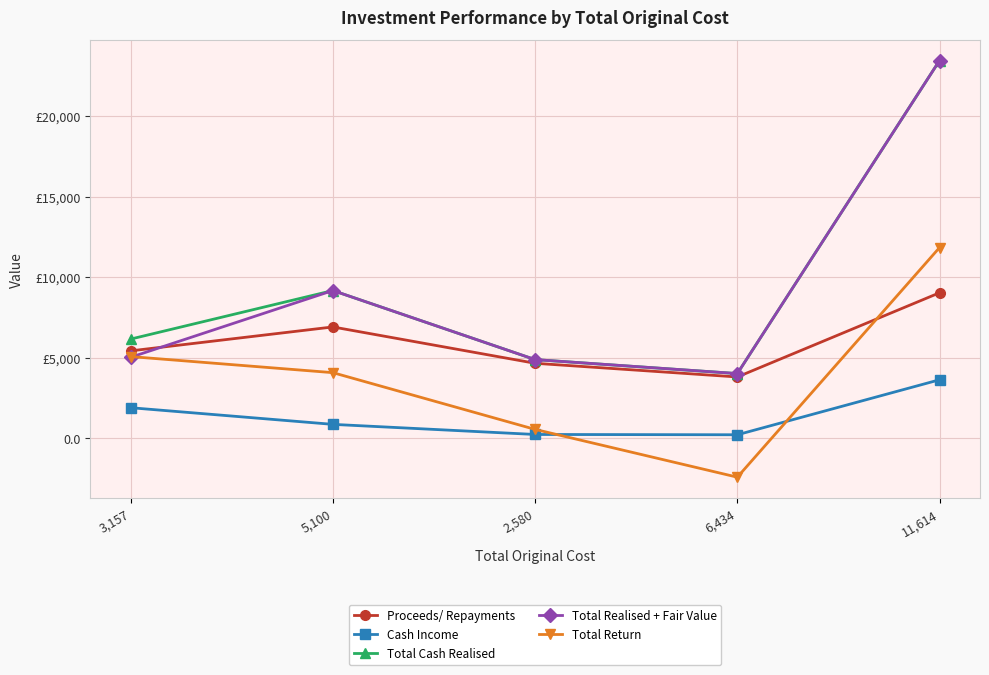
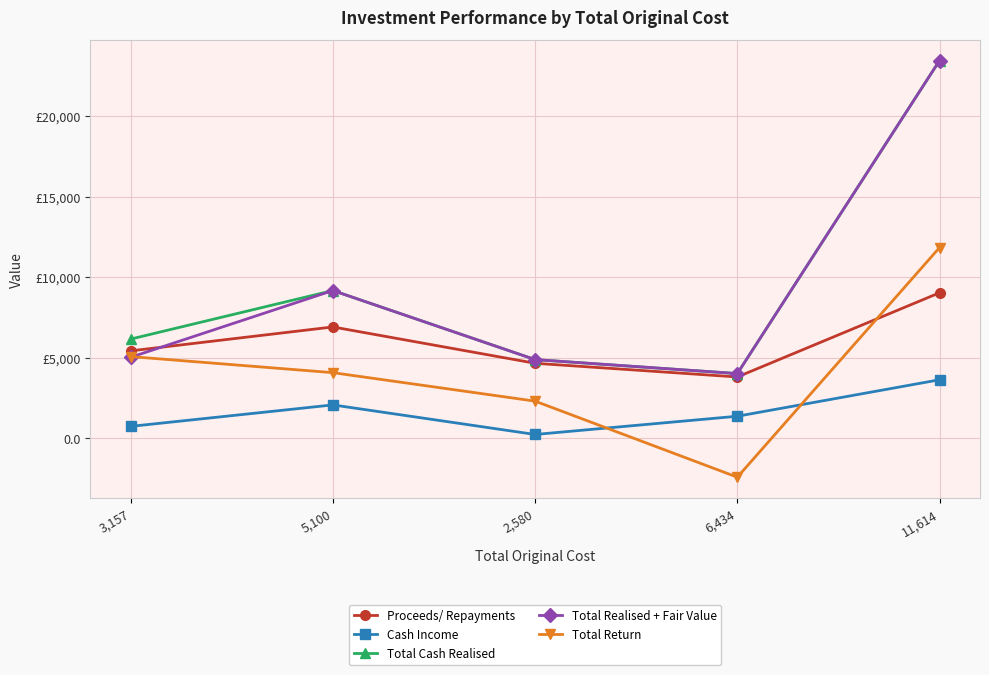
  {
    "Proceeds/ Repayments": {
      "3,157": "£5,400",
      "5,100": "£6,900",
      "2,580": "£4,700",
      "6,434": "£3,800",
      "11,614": "£9,000"
    },
    "Cash Income": {
-     "3,157": "£1,900",
-     "5,100": "£900",
+     "3,157": "£700",
+     "5,100": "£2,100",
      "2,580": "£200",
-     "6,434": "£200",
+     "6,434": "£1,400",
      "11,614": "£3,600"
    },
    "Total Cash Realised": {
      "3,157": "£6,200"
    },
    "Total Return": {
      "5,100": "£4,100",
-     "2,580": "£500",
+     "2,580": "£2,300",
      "6,434": "£-2,400",
      "11,614": "£11,800"
    }
  }
